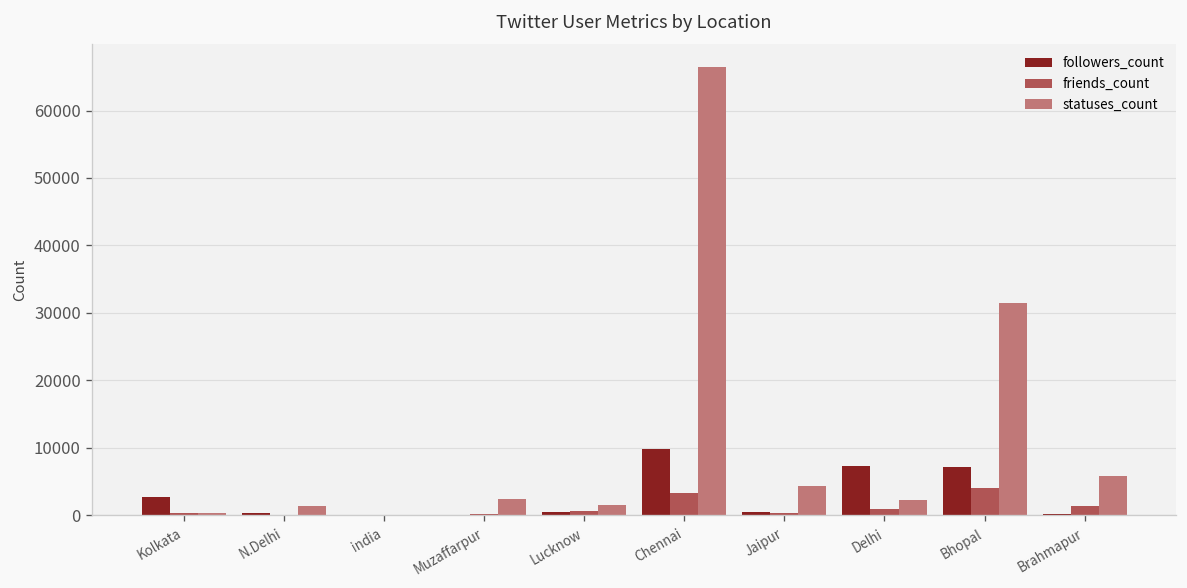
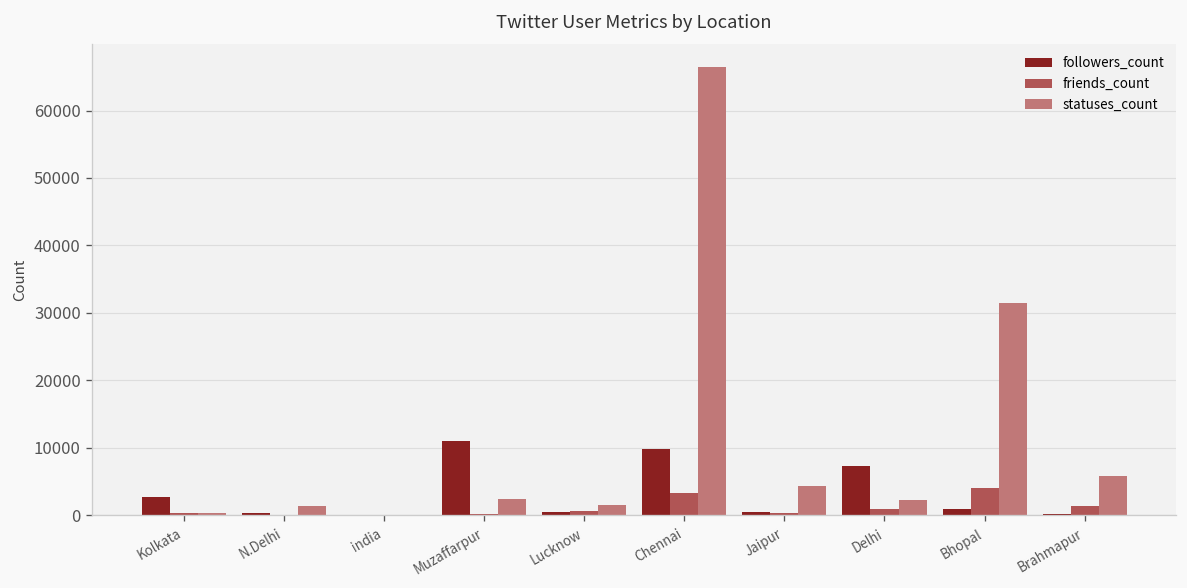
  {
    "followers_count": {
      "Kolkata": 3000,
-     "Muzaffarpur": 0,
+     "Muzaffarpur": 11000,
      "Lucknow": 1000,
      "Chennai": 10000,
      "Jaipur": 0,
      "Delhi": 7000,
-     "Bhopal": 7000
+     "Bhopal": 1000
    }
  }
